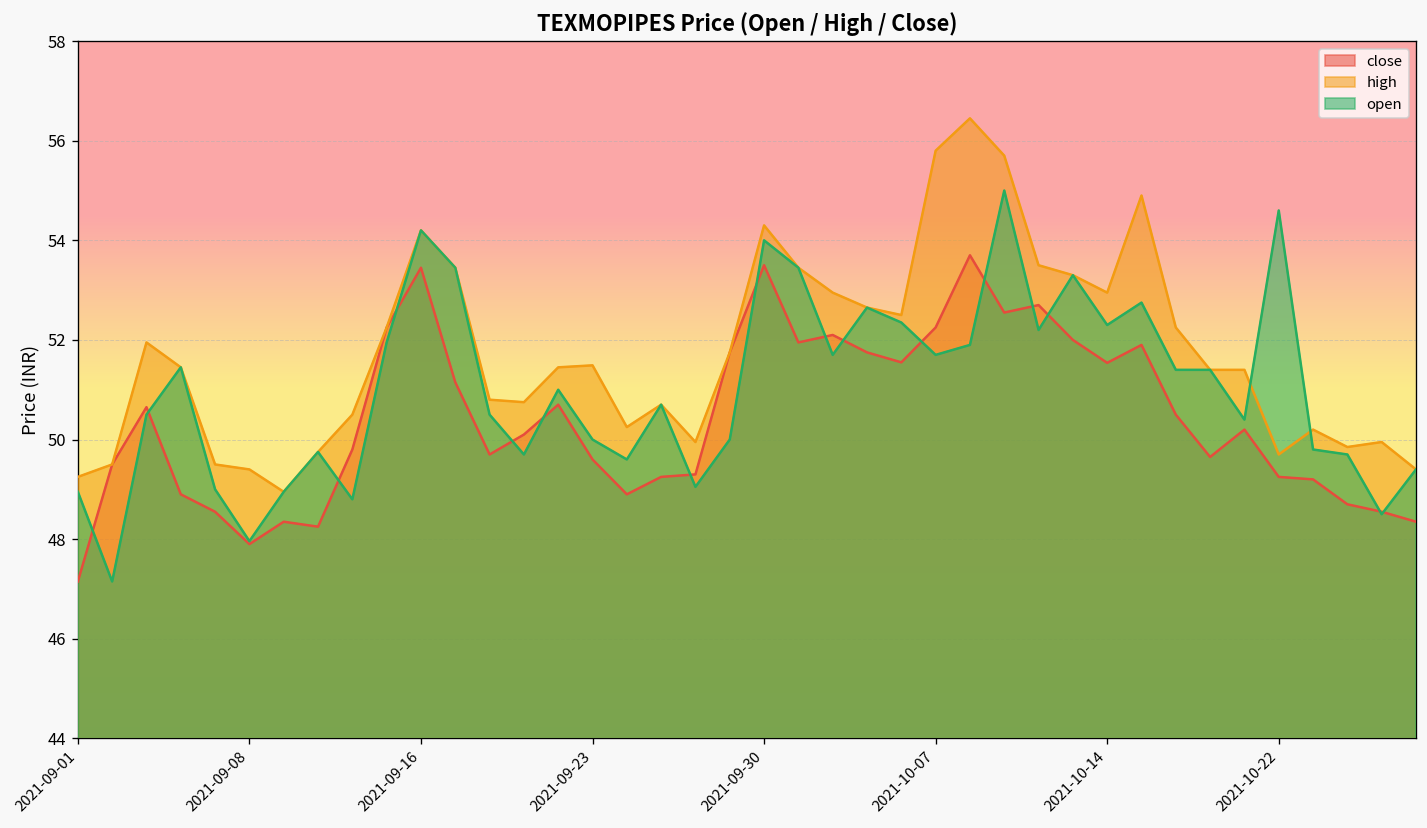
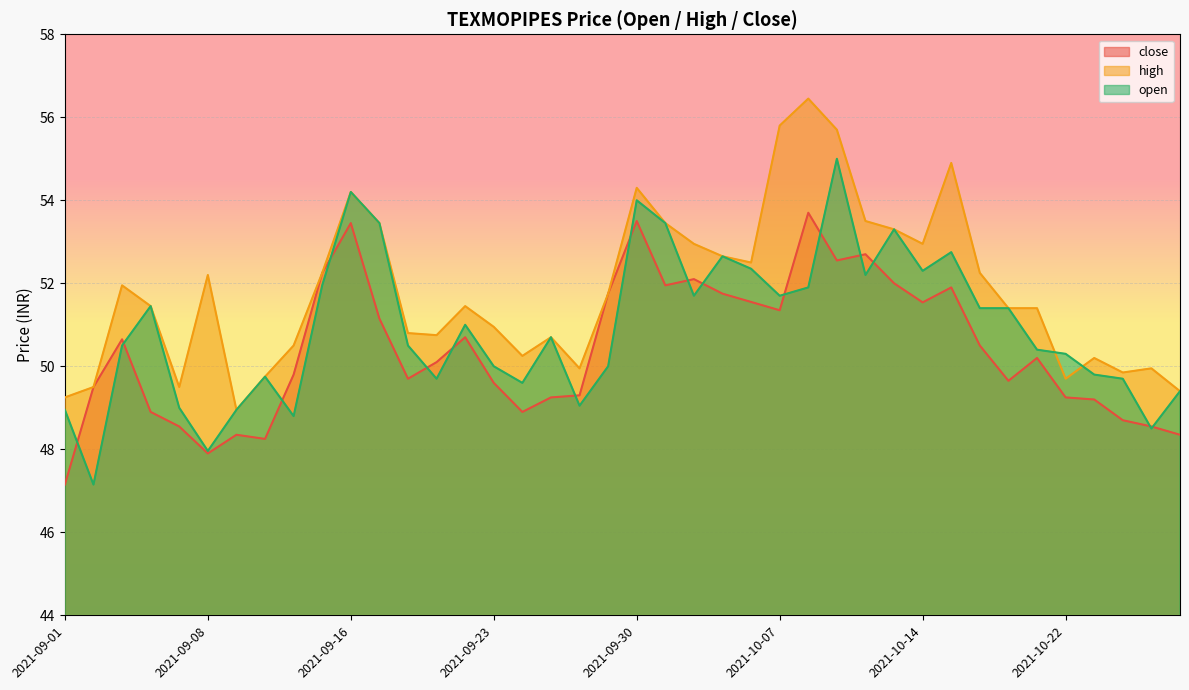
  {
    "close": {
      "2021-09-01": 47.2,
      "2021-09-16": 53.5,
      "2021-09-23": 49.6,
      "2021-09-30": 53.5,
-     "2021-10-07": 52.3,
+     "2021-10-07": 51.4,
      "2021-10-14": 51.5,
      "2021-10-22": 49.3
    },
    "high": {
      "2021-09-01": 49.3,
-     "2021-09-08": 49.4,
-     "2021-09-23": 51.5,
+     "2021-09-08": 52.2,
+     "2021-09-23": 51.0,
      "2021-09-30": 54.3,
      "2021-10-07": 55.8,
      "2021-10-14": 53.0,
      "2021-10-22": 49.7
    },
    "open": {
      "2021-09-01": 49.0,
      "2021-09-23": 50.0,
      "2021-09-30": 54.0,
      "2021-10-07": 51.7,
      "2021-10-14": 52.3,
-     "2021-10-22": 54.6
+     "2021-10-22": 50.3
    }
  }
